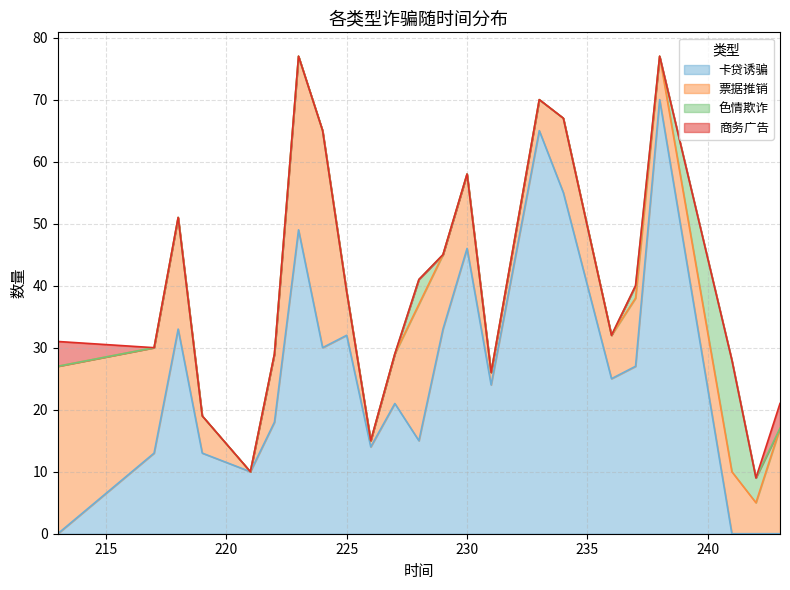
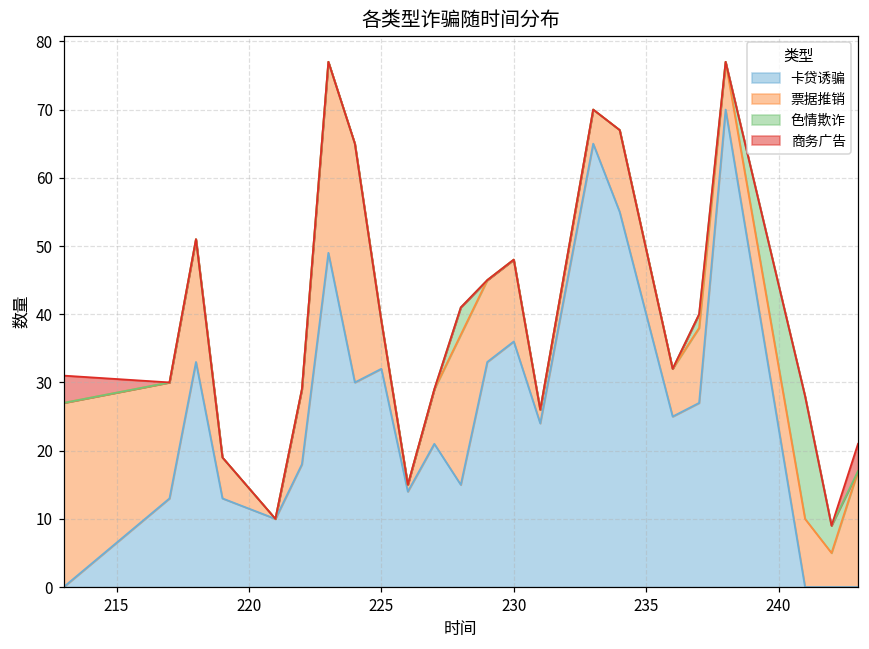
  {
    "卡贷诱骗": {
      "225": 32,
-     "230": 46
+     "230": 36
    }
  }
